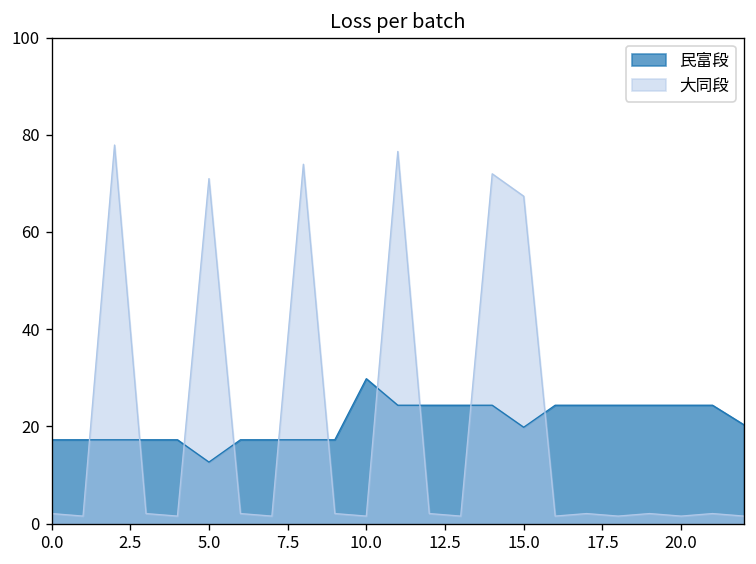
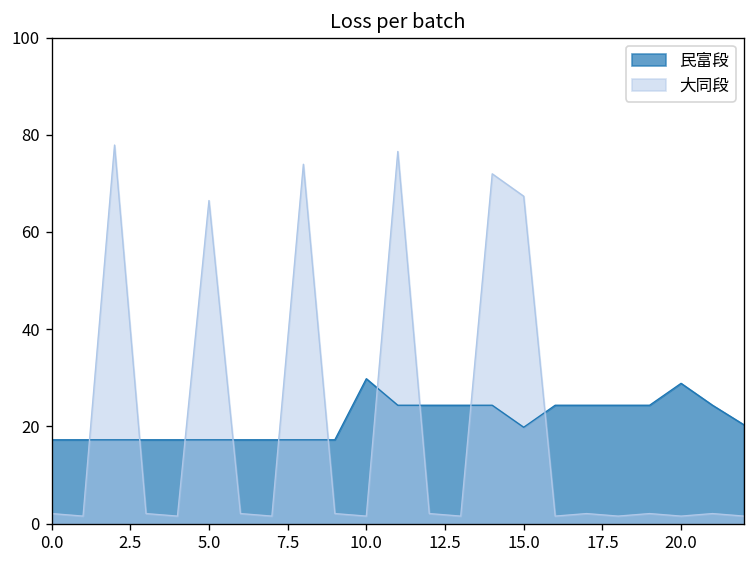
  {
    "民富段": {
      "0.0": 17,
-     "5.0": 13,
+     "5.0": 17,
      "10.0": 30,
      "15.0": 20,
-     "20.0": 24
+     "20.0": 29
    },
    "大同段": {
      "0.0": 2,
-     "5.0": 71,
+     "5.0": 66,
      "10.0": 2,
      "15.0": 67,
      "20.0": 2
    }
  }
